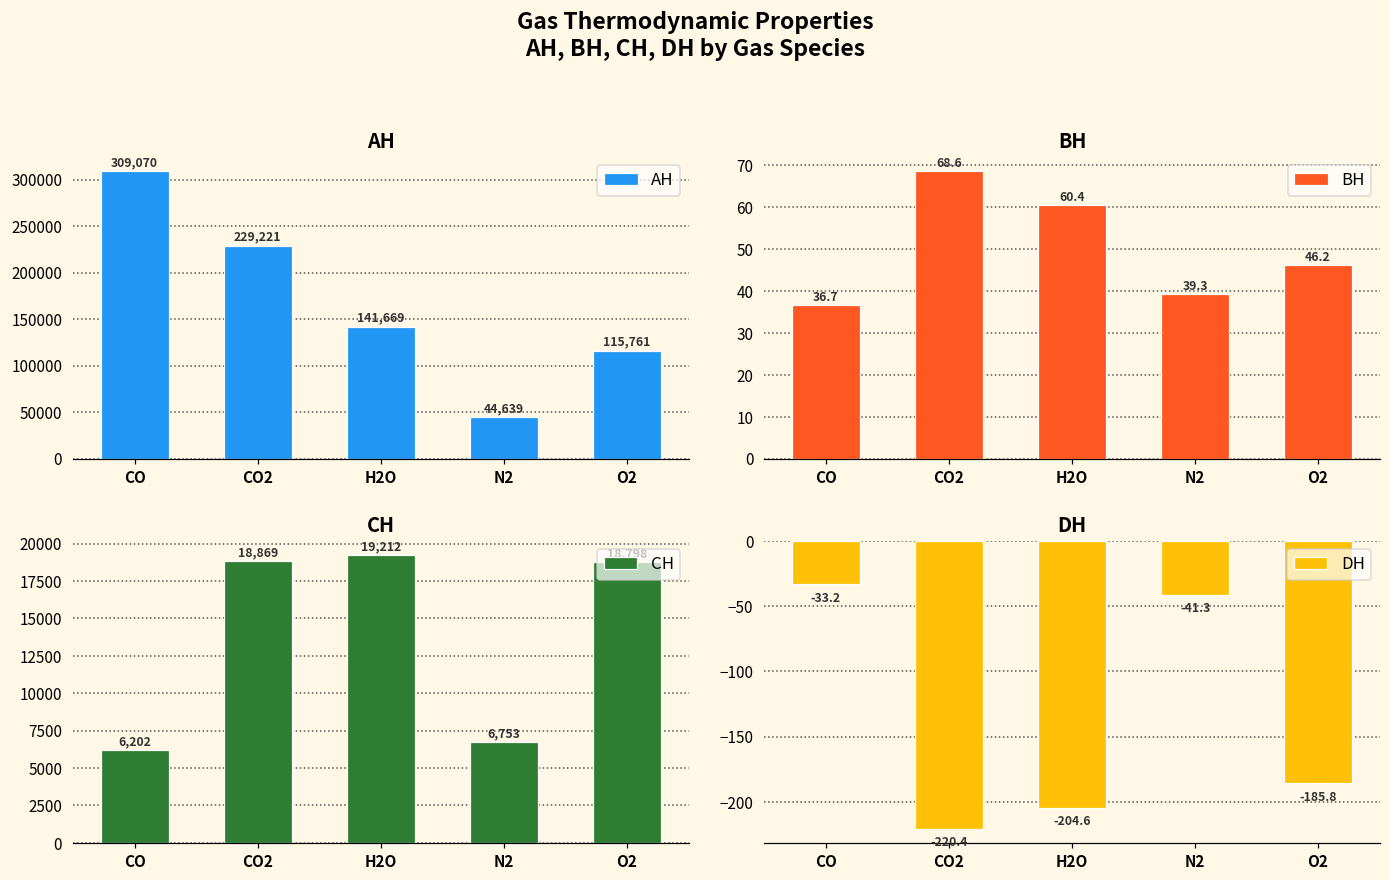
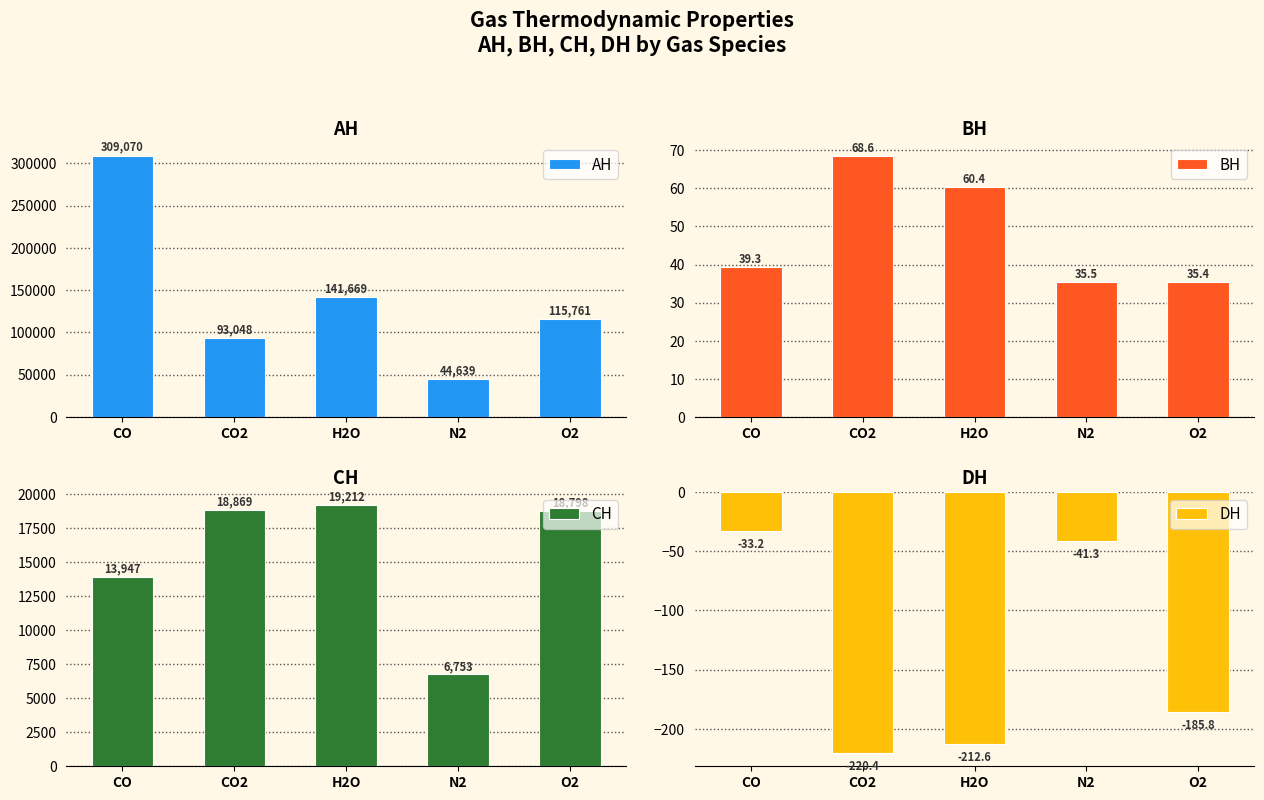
  {
    "AH": {
      "CO": "309,070",
-     "CO2": "229,221",
+     "CO2": "93,048",
      "H2O": "141,669",
      "N2": "44,639",
      "O2": "115,761"
    },
    "BH": {
-     "CO": "36.7",
+     "CO": "39.3",
      "CO2": "68.6",
      "H2O": "60.4",
-     "N2": "39.3",
-     "O2": "46.2"
+     "N2": "35.5",
+     "O2": "35.4"
    },
    "CH": {
-     "CO": "6,202",
+     "CO": "13,947",
      "CO2": "18,869",
      "H2O": "19,212",
      "N2": "6,753"
    },
    "DH": {
      "CO": "-33.2",
      "CO2": "-220.4",
-     "H2O": "-204.6",
+     "H2O": "-212.6",
      "N2": "-41.3",
      "O2": "-185.8"
    }
  }
